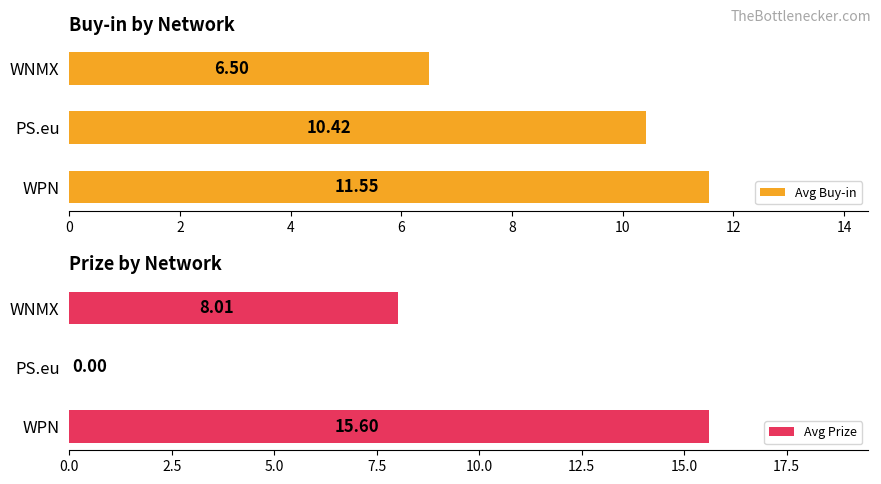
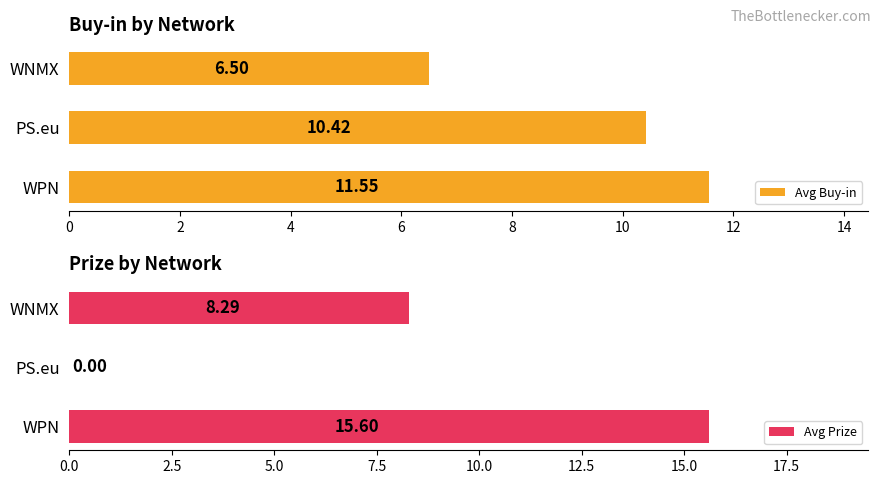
  {
    "Buy-in by Network": {
      "WNMX": 6.50,
      "PS.eu": 10.42,
      "WPN": 11.55
    },
    "Prize by Network": {
-     "WNMX": 8.01,
+     "WNMX": 8.29,
      "PS.eu": 0.00,
      "WPN": 15.60
    }
  }
